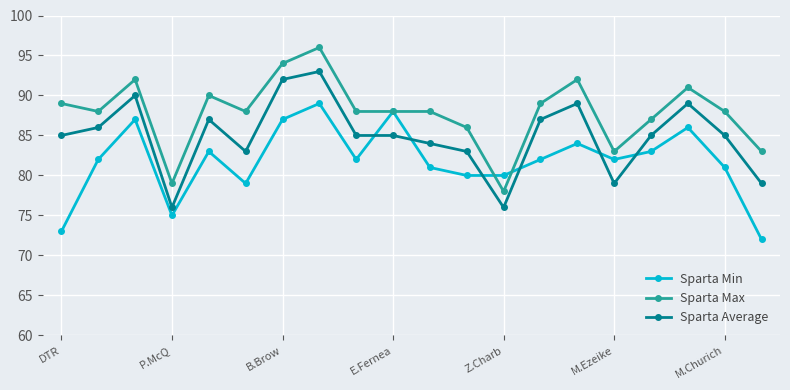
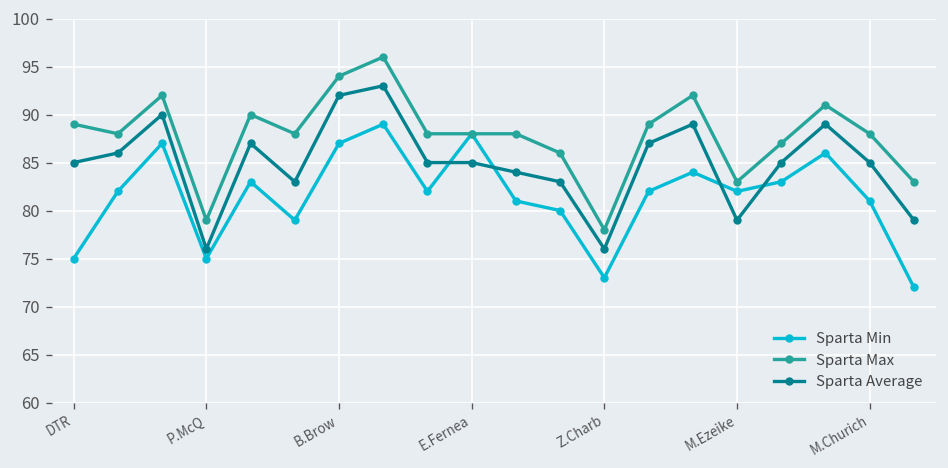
  {
    "Sparta Min": {
-     "DTR": 73,
+     "DTR": 75,
      "P.McQ": 75,
      "B.Brow": 87,
-     "Z.Charb": 80,
+     "Z.Charb": 73,
      "M.Ezeike": 82,
      "M.Churich": 81
    }
  }
